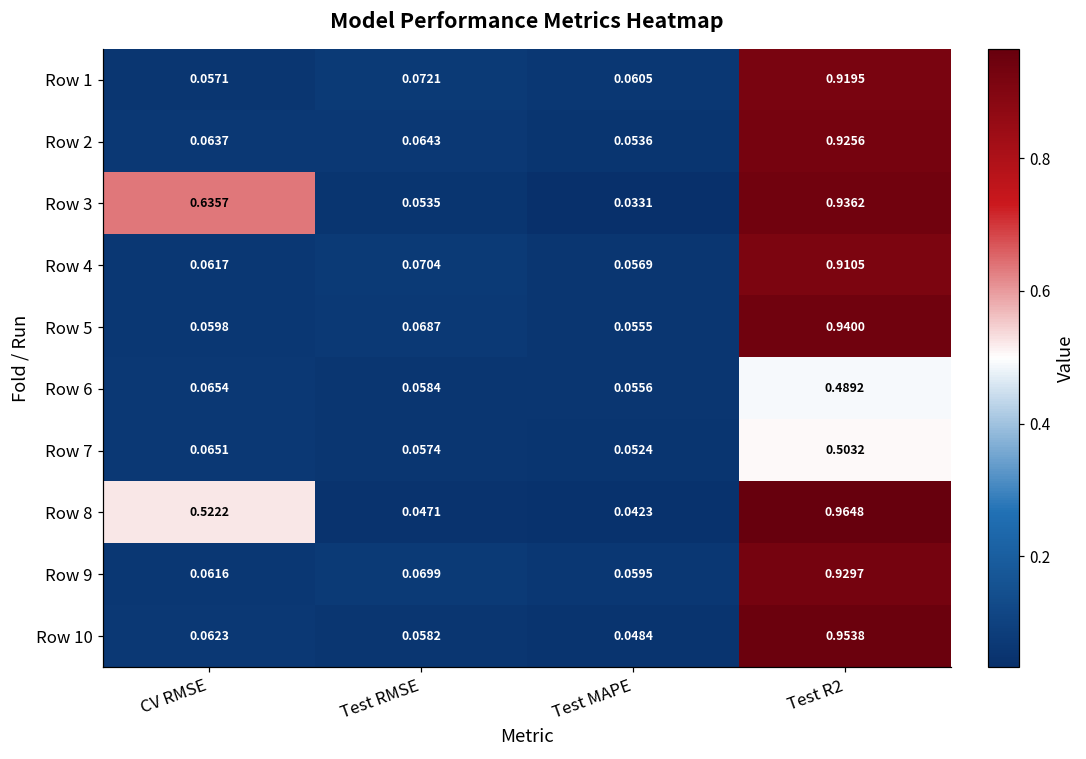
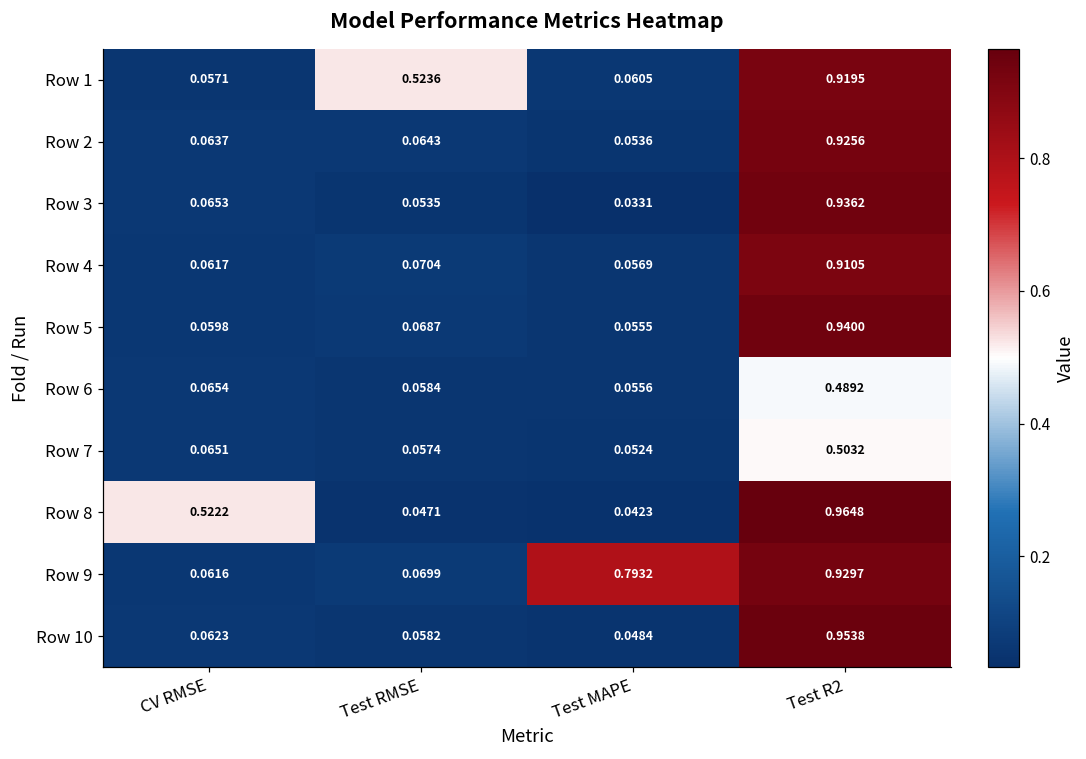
  {
    "Row 1": {
      "CV RMSE": 0.0571,
-     "Test RMSE": 0.0721,
+     "Test RMSE": 0.5236,
      "Test MAPE": 0.0605,
      "Test R2": 0.9195
    },
    "Row 2": {
      "CV RMSE": 0.0637,
      "Test RMSE": 0.0643,
      "Test MAPE": 0.0536,
      "Test R2": 0.9256
    },
    "Row 3": {
-     "CV RMSE": 0.6357,
+     "CV RMSE": 0.0653,
      "Test RMSE": 0.0535,
      "Test MAPE": 0.0331,
      "Test R2": 0.9362
    },
    "Row 4": {
      "CV RMSE": 0.0617,
      "Test RMSE": 0.0704,
      "Test MAPE": 0.0569,
      "Test R2": 0.9105
    },
    "Row 5": {
      "CV RMSE": 0.0598,
      "Test RMSE": 0.0687,
      "Test MAPE": 0.0555,
      "Test R2": 0.9400
    },
    "Row 6": {
      "CV RMSE": 0.0654,
      "Test RMSE": 0.0584,
      "Test MAPE": 0.0556,
      "Test R2": 0.4892
    },
    "Row 7": {
      "CV RMSE": 0.0651,
      "Test RMSE": 0.0574,
      "Test MAPE": 0.0524,
      "Test R2": 0.5032
    },
    "Row 8": {
      "CV RMSE": 0.5222,
      "Test RMSE": 0.0471,
      "Test MAPE": 0.0423,
      "Test R2": 0.9648
    },
    "Row 9": {
      "CV RMSE": 0.0616,
      "Test RMSE": 0.0699,
-     "Test MAPE": 0.0595,
+     "Test MAPE": 0.7932,
      "Test R2": 0.9297
    },
    "Row 10": {
      "CV RMSE": 0.0623,
      "Test RMSE": 0.0582,
      "Test MAPE": 0.0484,
      "Test R2": 0.9538
    }
  }
